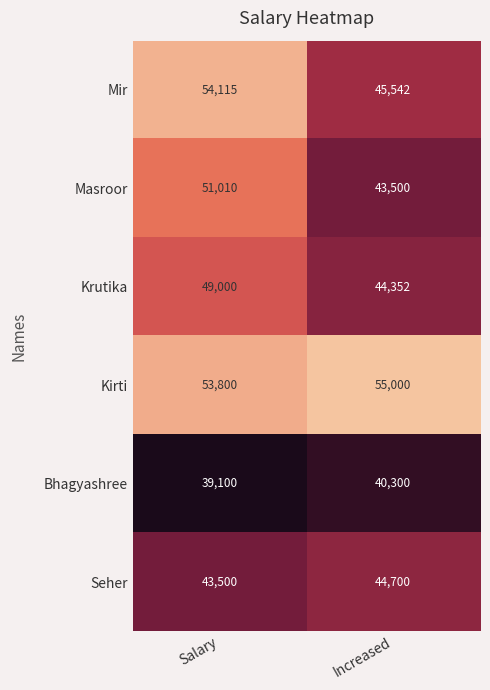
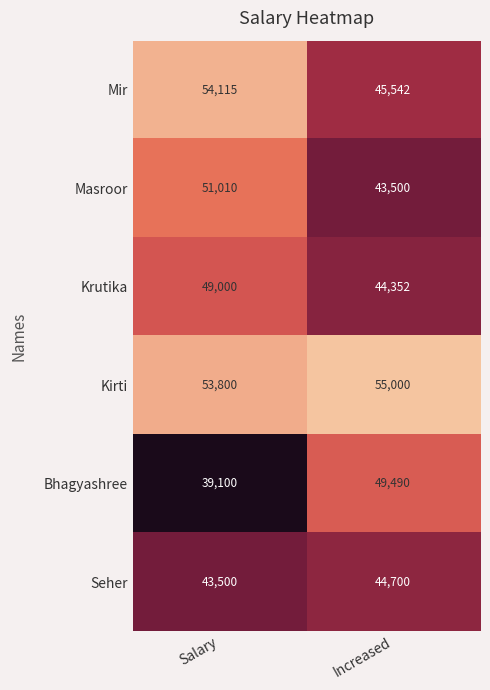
  {
    "Mir": {
      "Salary": "54,115",
      "Increased": "45,542"
    },
    "Masroor": {
      "Salary": "51,010",
      "Increased": "43,500"
    },
    "Krutika": {
      "Salary": "49,000",
      "Increased": "44,352"
    },
    "Kirti": {
      "Salary": "53,800",
      "Increased": "55,000"
    },
    "Bhagyashree": {
      "Salary": "39,100",
-     "Increased": "40,300"
+     "Increased": "49,490"
    },
    "Seher": {
      "Salary": "43,500",
      "Increased": "44,700"
    }
  }
